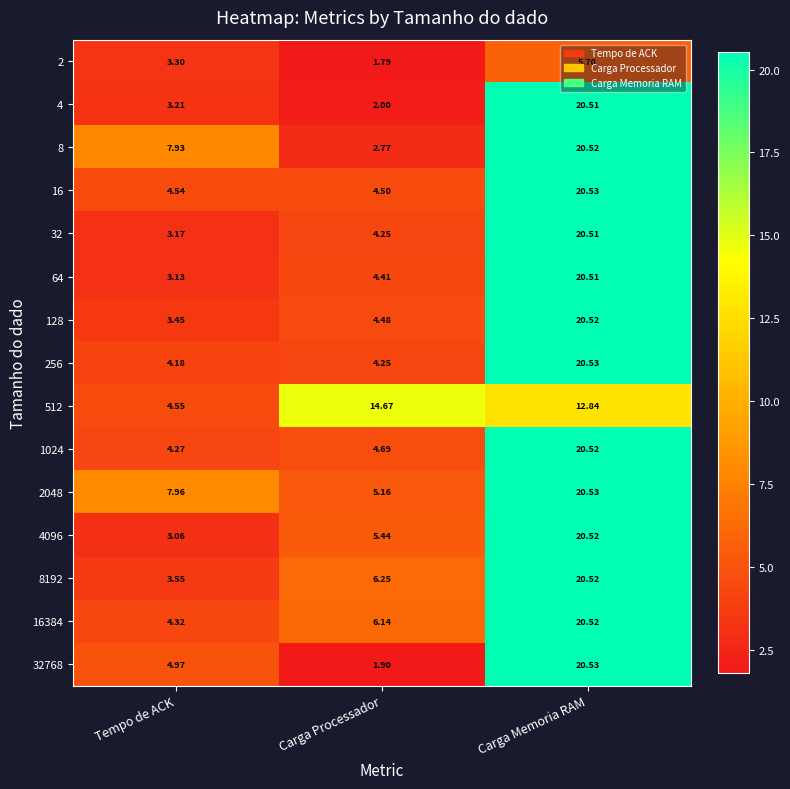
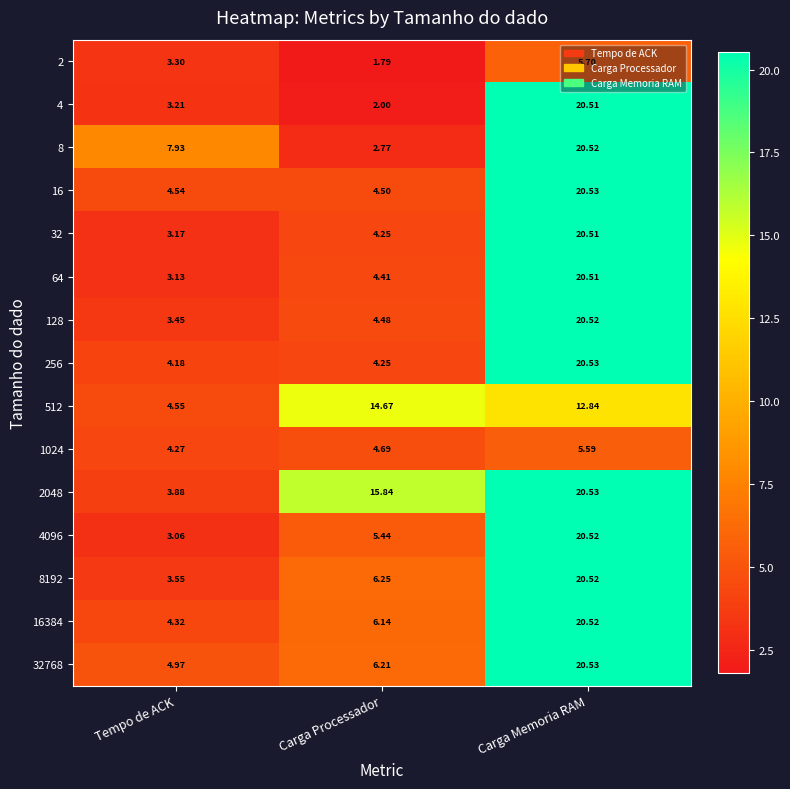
  {
    "2": {
      "Tempo de ACK": 3.30,
      "Carga Processador": 1.79
    },
    "4": {
      "Tempo de ACK": 3.21,
      "Carga Processador": 2.00,
      "Carga Memoria RAM": 20.51
    },
    "8": {
      "Tempo de ACK": 7.93,
      "Carga Processador": 2.77,
      "Carga Memoria RAM": 20.52
    },
    "16": {
      "Tempo de ACK": 4.54,
      "Carga Processador": 4.50,
      "Carga Memoria RAM": 20.53
    },
    "32": {
      "Tempo de ACK": 3.17,
      "Carga Processador": 4.25,
      "Carga Memoria RAM": 20.51
    },
    "64": {
      "Tempo de ACK": 3.13,
      "Carga Processador": 4.41,
      "Carga Memoria RAM": 20.51
    },
    "128": {
      "Tempo de ACK": 3.45,
      "Carga Processador": 4.48,
      "Carga Memoria RAM": 20.52
    },
    "256": {
      "Tempo de ACK": 4.18,
      "Carga Processador": 4.25,
      "Carga Memoria RAM": 20.53
    },
    "512": {
      "Tempo de ACK": 4.55,
      "Carga Processador": 14.67,
      "Carga Memoria RAM": 12.84
    },
    "1024": {
      "Tempo de ACK": 4.27,
      "Carga Processador": 4.69,
-     "Carga Memoria RAM": 20.52
+     "Carga Memoria RAM": 5.59
    },
    "2048": {
-     "Tempo de ACK": 7.96,
-     "Carga Processador": 5.16,
+     "Tempo de ACK": 3.88,
+     "Carga Processador": 15.84,
      "Carga Memoria RAM": 20.53
    },
    "4096": {
      "Tempo de ACK": 3.06,
      "Carga Processador": 5.44,
      "Carga Memoria RAM": 20.52
    },
    "8192": {
      "Tempo de ACK": 3.55,
      "Carga Processador": 6.25,
      "Carga Memoria RAM": 20.52
    },
    "16384": {
      "Tempo de ACK": 4.32,
      "Carga Processador": 6.14,
      "Carga Memoria RAM": 20.52
    },
    "32768": {
      "Tempo de ACK": 4.97,
-     "Carga Processador": 1.90,
+     "Carga Processador": 6.21,
      "Carga Memoria RAM": 20.53
    }
  }
